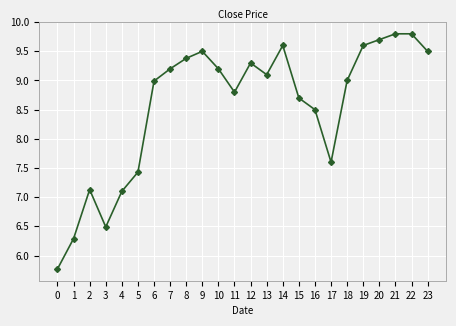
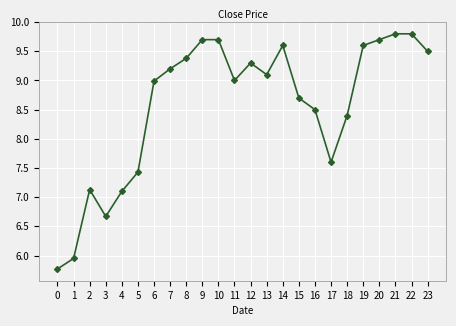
  {
    "0": 5.8,
-   "1": 6.3,
+   "1": 6.0,
    "2": 7.1,
-   "3": 6.5,
+   "3": 6.7,
    "4": 7.1,
    "5": 7.4,
    "6": 9.0,
    "7": 9.2,
    "8": 9.4,
-   "9": 9.5,
-   "10": 9.2,
-   "11": 8.8,
+   "9": 9.7,
+   "10": 9.7,
+   "11": 9.0,
    "12": 9.3,
    "13": 9.1,
    "14": 9.6,
    "15": 8.7,
    "16": 8.5,
    "17": 7.6,
-   "18": 9.0,
+   "18": 8.4,
    "19": 9.6,
    "20": 9.7,
    "21": 9.8,
    "22": 9.8,
    "23": 9.5
  }
